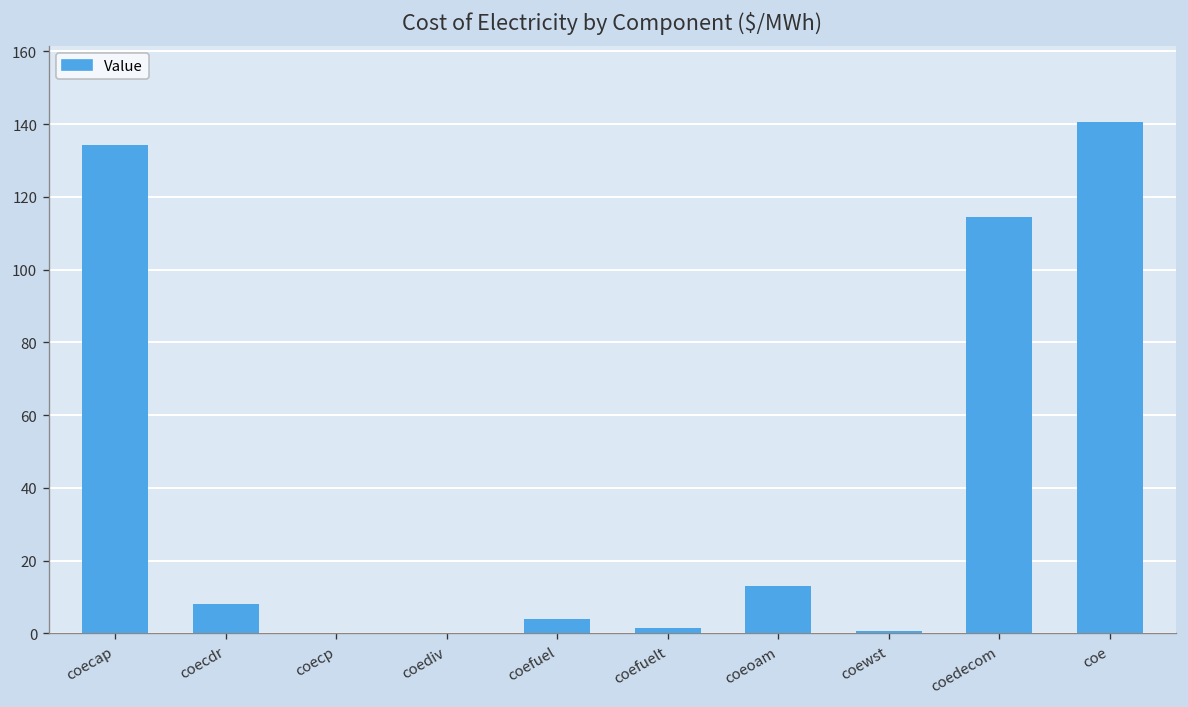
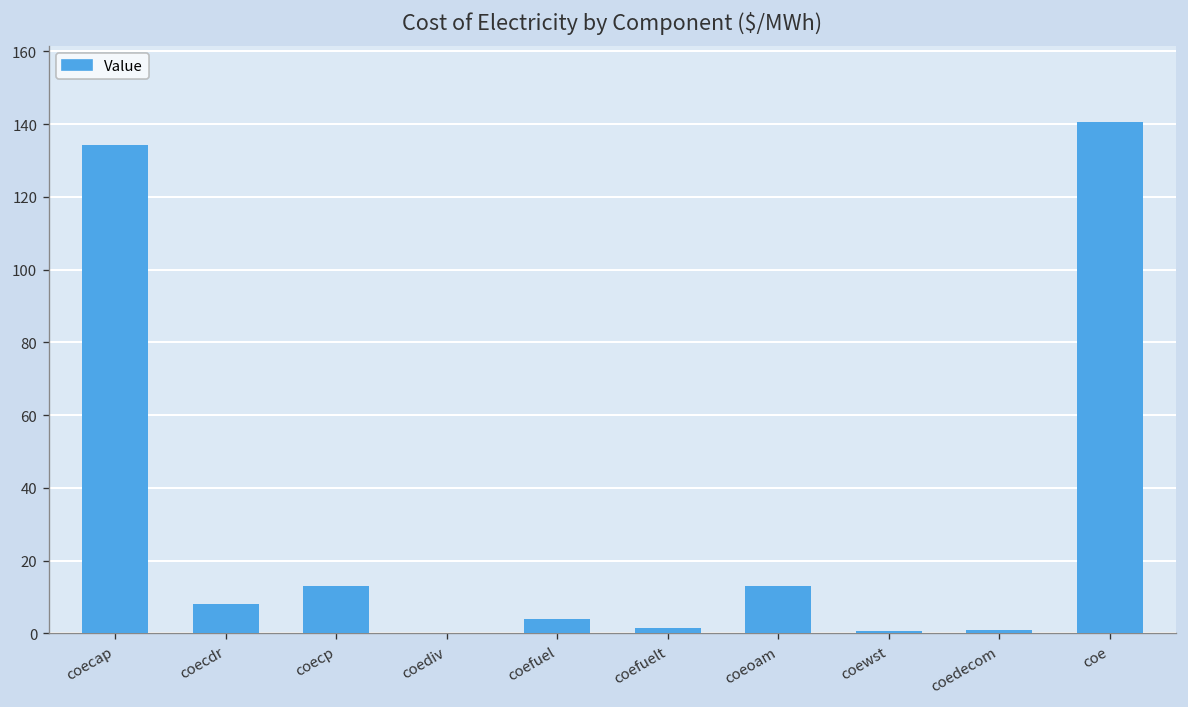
  {
    "coecap": 134,
    "coecdr": 8,
-   "coecp": 0,
+   "coecp": 13,
    "coediv": 0,
    "coefuel": 4,
    "coefuelt": 1,
    "coeoam": 13,
-   "coedecom": 114,
+   "coedecom": 1,
    "coe": 141
  }
